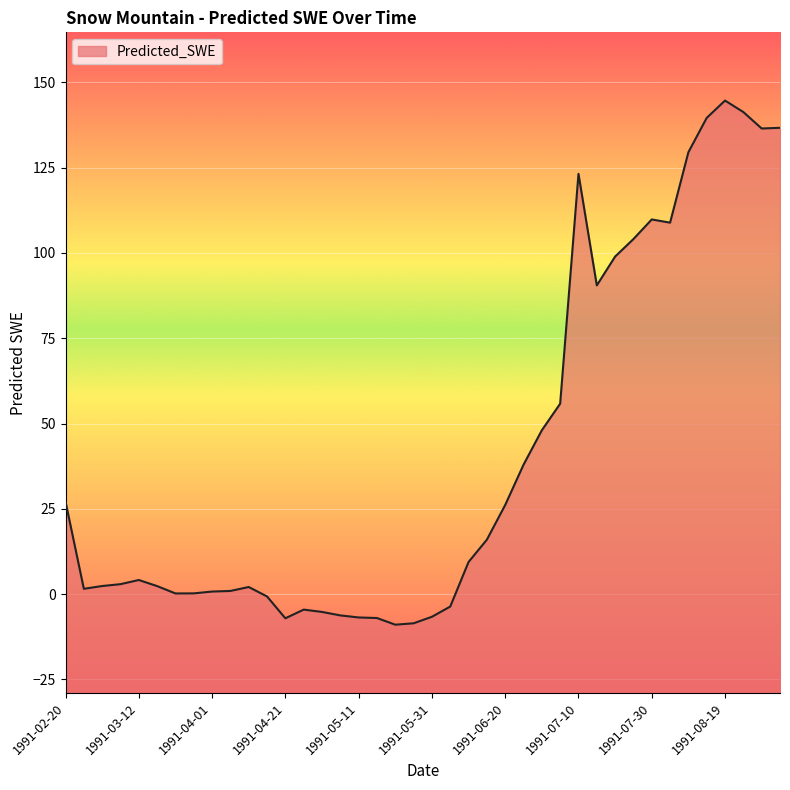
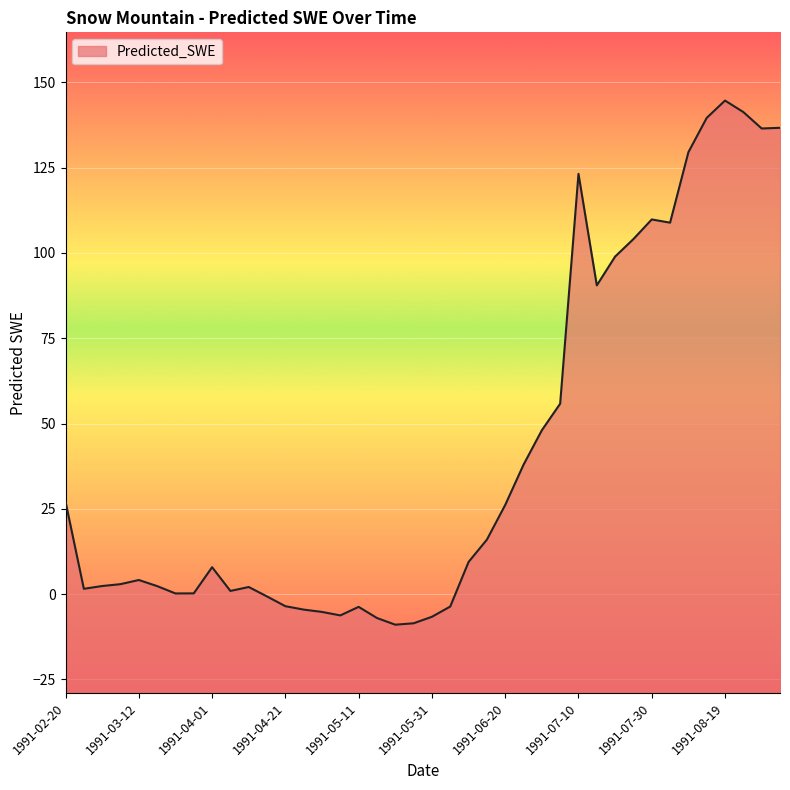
  {
    "1991-02-20": 27,
    "1991-03-12": 4,
-   "1991-04-01": 1,
-   "1991-04-21": -7,
-   "1991-05-11": -7,
+   "1991-04-01": 8,
+   "1991-04-21": -4,
+   "1991-05-11": -4,
    "1991-05-31": -7,
    "1991-06-20": 26,
    "1991-07-10": 123,
    "1991-07-30": 110,
    "1991-08-19": 145
  }
